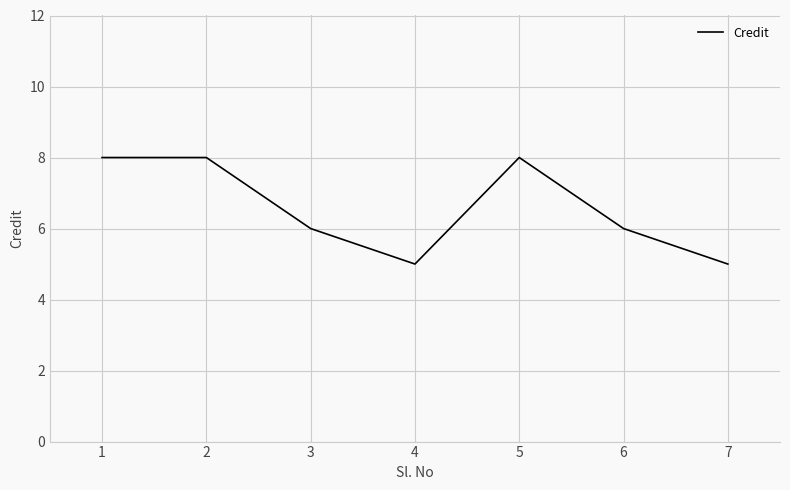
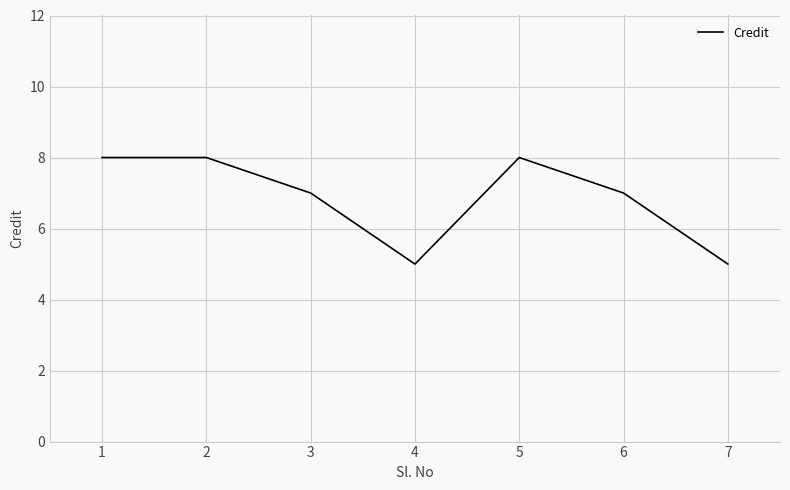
  {
    "1": 8,
    "2": 8,
-   "3": 6,
+   "3": 7,
    "4": 5,
    "5": 8,
-   "6": 6,
+   "6": 7,
    "7": 5
  }
